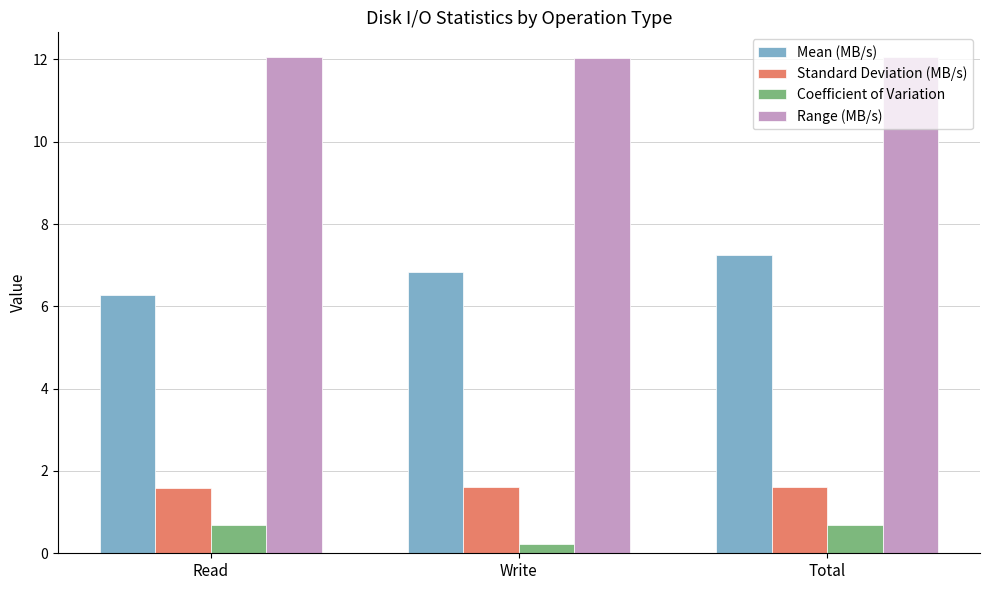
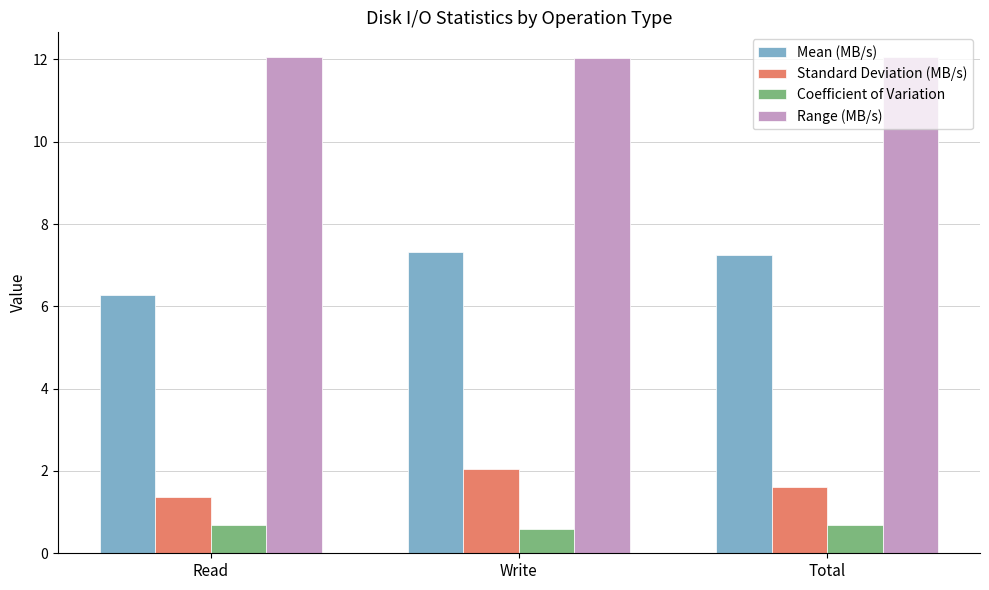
  {
    "Mean (MB/s)": {
      "Read": 6.3,
-     "Write": 6.8,
+     "Write": 7.3,
      "Total": 7.2
    },
    "Standard Deviation (MB/s)": {
-     "Read": 1.6,
-     "Write": 1.6,
+     "Read": 1.4,
+     "Write": 2.1,
      "Total": 1.6
    },
    "Coefficient of Variation": {
      "Read": 0.7,
-     "Write": 0.2,
+     "Write": 0.6,
      "Total": 0.7
    },
    "Range (MB/s)": {
      "Read": 12.1,
      "Write": 12.0
    }
  }
